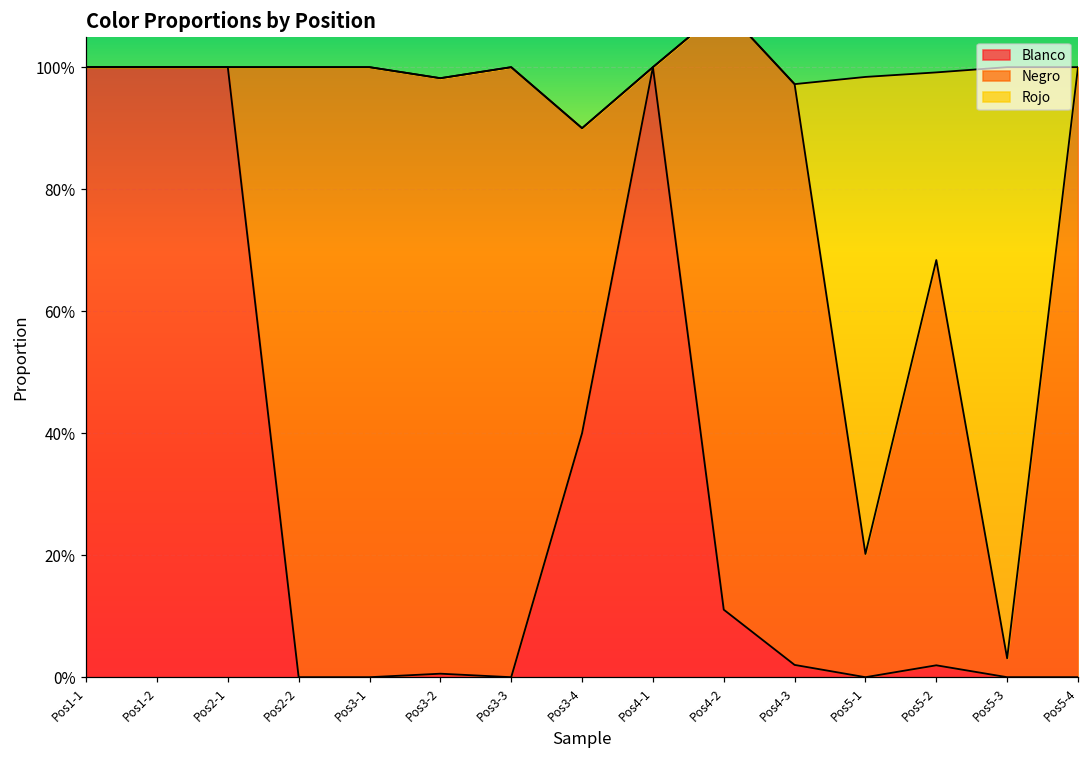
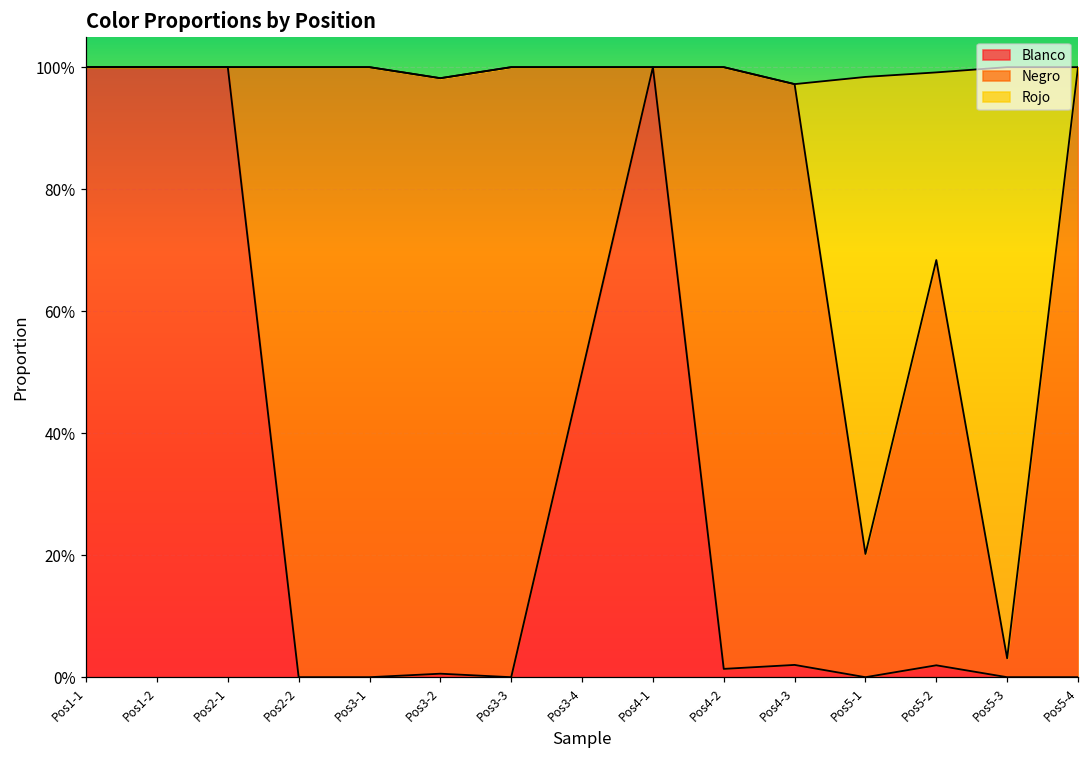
  {
    "Blanco": {
      "Pos2-2": "0%",
      "Pos3-1": "0%",
      "Pos3-2": "1%",
      "Pos3-3": "0%",
-     "Pos3-4": "40%",
-     "Pos4-2": "11%",
+     "Pos3-4": "50%",
+     "Pos4-2": "1%",
      "Pos4-3": "2%",
      "Pos5-1": "0%",
      "Pos5-2": "2%",
      "Pos5-3": "0%",
      "Pos5-4": "0%"
    },
    "Negro": {
      "Pos5-1": "20%",
      "Pos5-2": "66%",
      "Pos5-3": "3%"
    },
    "Rojo": {
      "Pos5-1": "78%",
      "Pos5-2": "31%"
    }
  }
